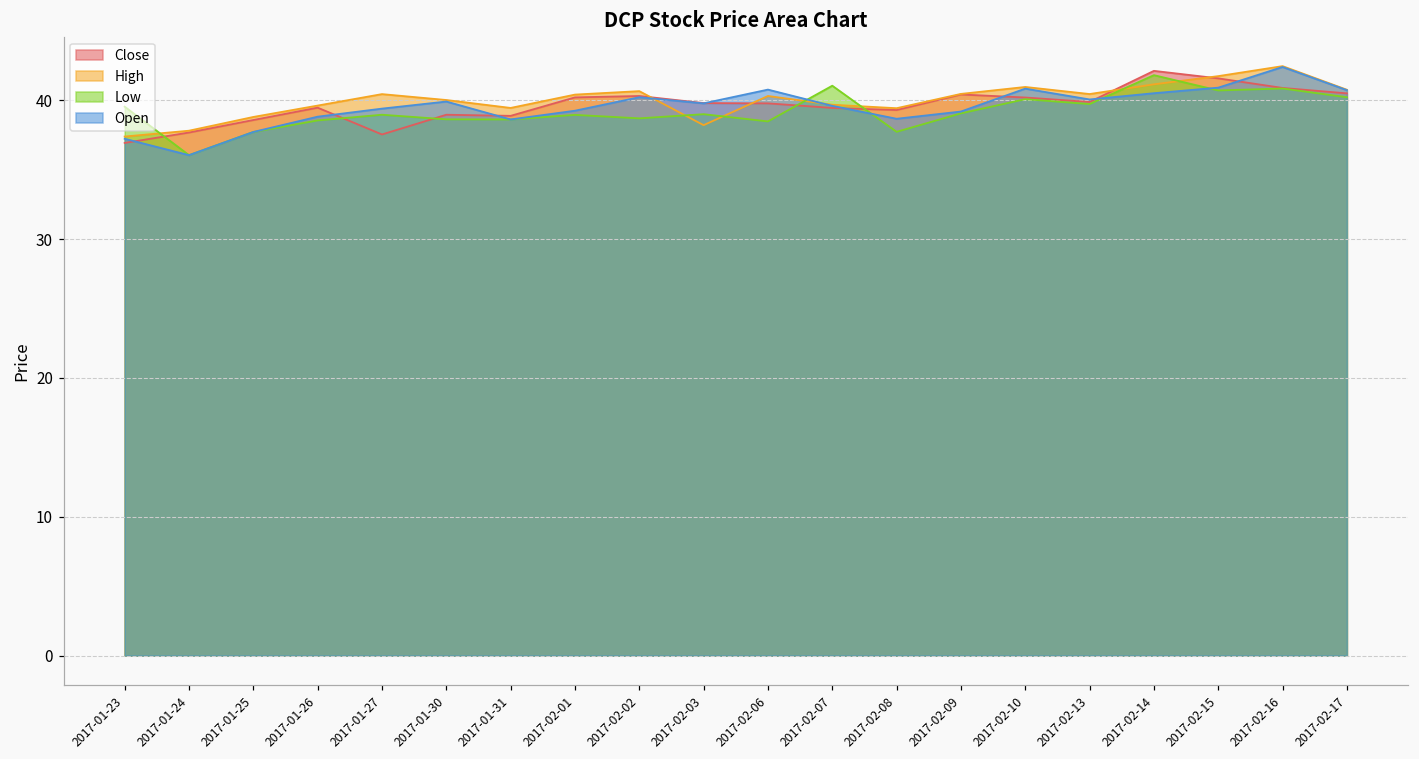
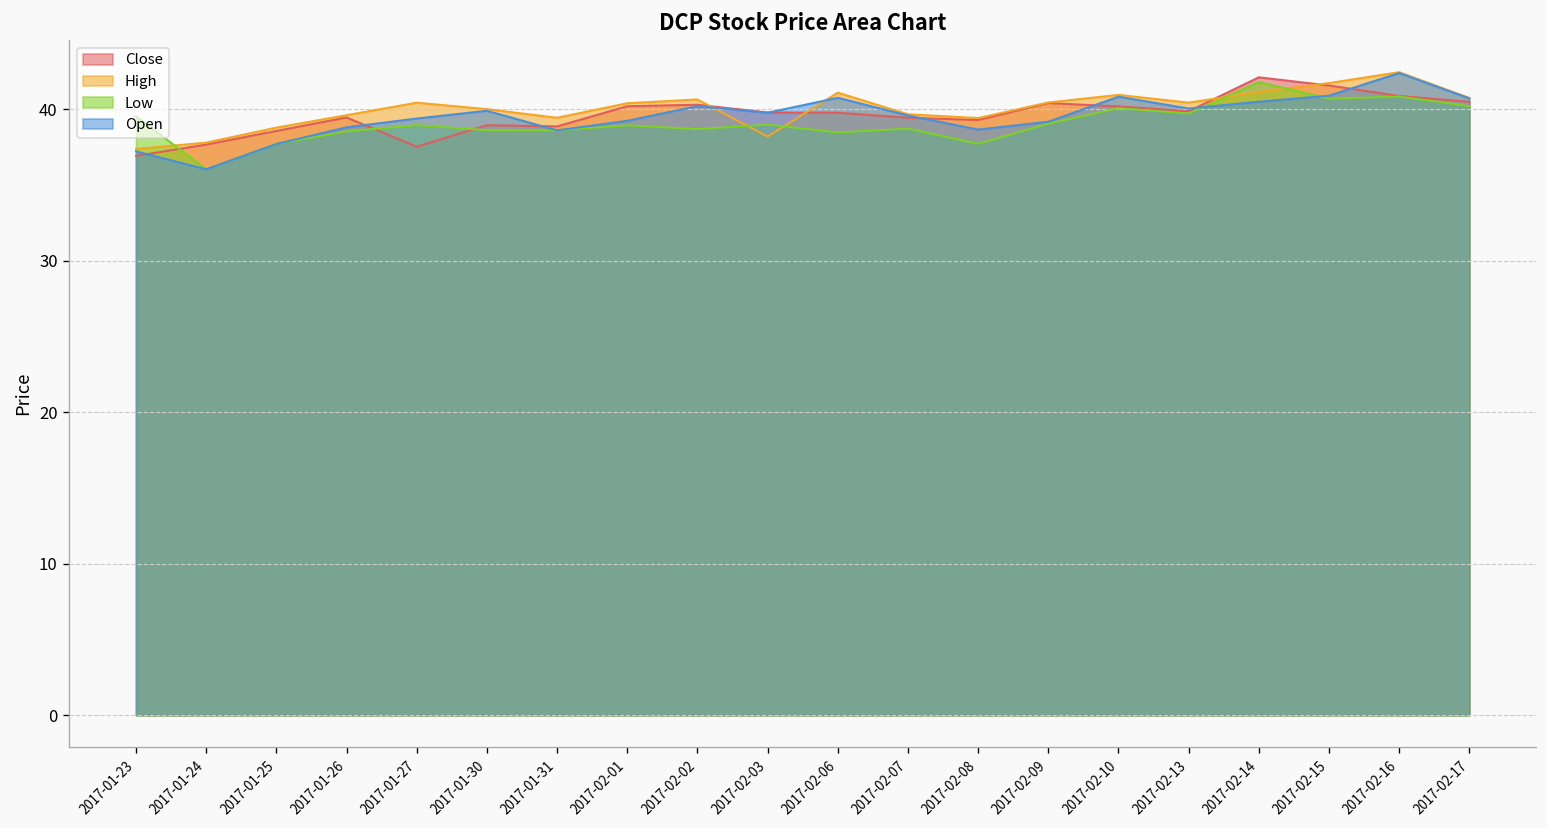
  {
    "Close": {
      "2017-01-23": 36.9,
      "2017-01-25": 38.6,
      "2017-01-27": 37.5,
      "2017-01-30": 39.0,
      "2017-01-31": 38.9,
      "2017-02-06": 39.8,
      "2017-02-14": 42.1,
      "2017-02-17": 40.5
    },
    "High": {
      "2017-01-25": 38.8,
      "2017-01-27": 40.4,
      "2017-01-31": 39.4,
      "2017-02-02": 40.7,
      "2017-02-03": 38.2,
-     "2017-02-06": 40.3,
+     "2017-02-06": 41.1,
      "2017-02-13": 40.4,
      "2017-02-14": 41.1
    },
    "Low": {
      "2017-01-26": 38.5,
      "2017-01-27": 39.0,
      "2017-01-30": 38.6,
      "2017-02-01": 38.9,
      "2017-02-02": 38.7,
      "2017-02-03": 39.0,
      "2017-02-06": 38.5,
-     "2017-02-07": 41.0,
+     "2017-02-07": 38.7,
      "2017-02-08": 37.7,
      "2017-02-14": 41.8,
      "2017-02-17": 40.2
    },
    "Open": {
      "2017-01-26": 38.8,
      "2017-01-27": 39.4,
      "2017-02-01": 39.2,
      "2017-02-06": 40.8,
      "2017-02-08": 38.7,
      "2017-02-14": 40.5
    }
  }
